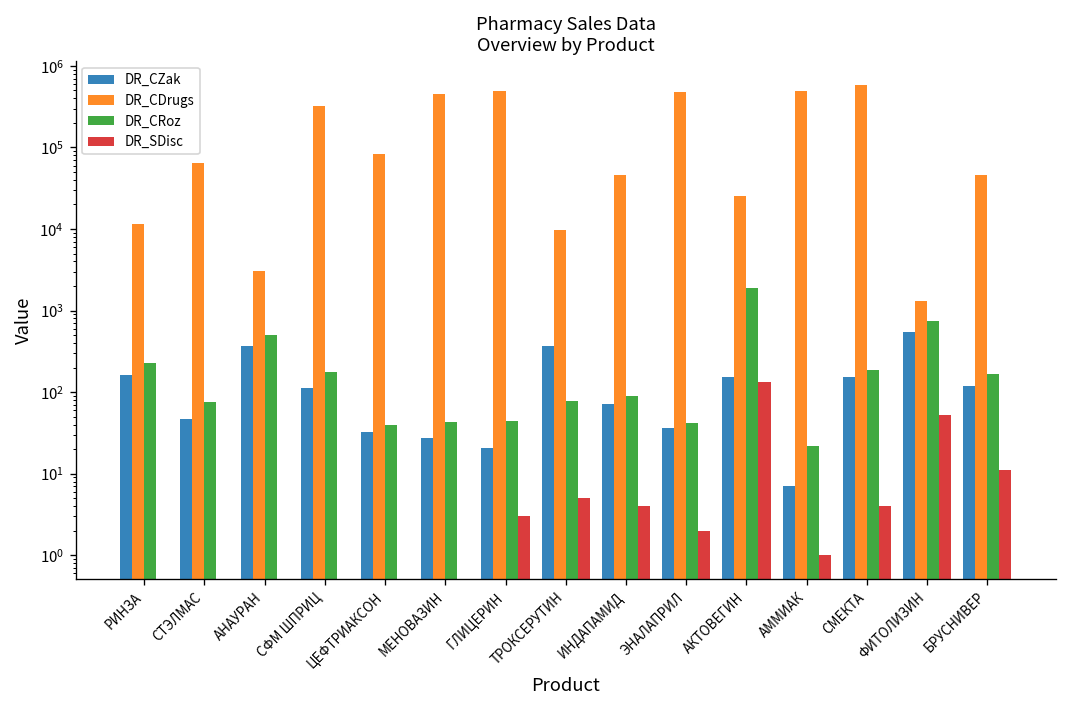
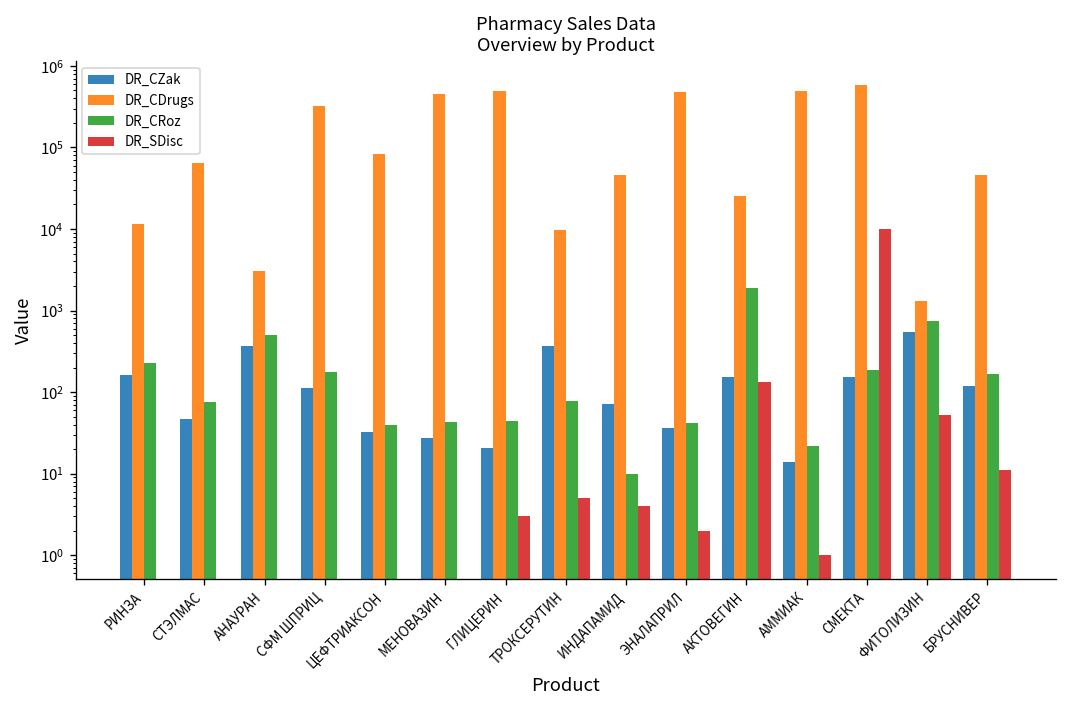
  {
    "DR_CZak": {
      "РИНЗА": 160,
      "СТЭЛМАС": 50,
      "АНАУРАН": 400,
      "СФМ ШПРИЦ": 110,
      "ЦЕФТРИАКСОН": 30,
      "МЕНОВАЗИН": 27,
      "ГЛИЦЕРИН": 21,
      "ТРОКСЕРУТИН": 400,
      "ИНДАПАМИД": 70,
      "ЭНАЛАПРИЛ": 40,
      "АКТОВЕГИН": 150,
-     "АММИАК": 7,
+     "АММИАК": 14,
      "СМЕКТА": 160,
      "ФИТОЛИЗИН": 500,
      "БРУСНИВЕР": 120
    },
    "DR_CDrugs": {
      "РИНЗА": 11000,
      "СТЭЛМАС": 60000,
      "АНАУРАН": 3000,
      "СФМ ШПРИЦ": 300000,
      "ЦЕФТРИАКСОН": 80000,
      "МЕНОВАЗИН": 400000,
      "ГЛИЦЕРИН": 500000,
      "ТРОКСЕРУТИН": 10000,
      "ИНДАПАМИД": 50000,
      "ЭНАЛАПРИЛ": 500000,
      "АКТОВЕГИН": 25000,
      "АММИАК": 500000,
      "СМЕКТА": 600000,
      "ФИТОЛИЗИН": 1300,
      "БРУСНИВЕР": 50000
    },
    "DR_CRoz": {
      "РИНЗА": 230,
      "СТЭЛМАС": 80,
      "АНАУРАН": 500,
      "СФМ ШПРИЦ": 180,
      "ЦЕФТРИАКСОН": 40,
      "МЕНОВАЗИН": 40,
      "ГЛИЦЕРИН": 40,
      "ТРОКСЕРУТИН": 80,
-     "ИНДАПАМИД": 90,
+     "ИНДАПАМИД": 10,
      "ЭНАЛАПРИЛ": 40,
      "АКТОВЕГИН": 1900,
      "АММИАК": 22,
      "СМЕКТА": 190,
      "ФИТОЛИЗИН": 700,
      "БРУСНИВЕР": 170
    },
    "DR_SDisc": {
      "ГЛИЦЕРИН": 3,
      "ТРОКСЕРУТИН": 5,
      "ИНДАПАМИД": 4,
      "ЭНАЛАПРИЛ": 2,
      "АКТОВЕГИН": 130,
      "АММИАК": 1,
-     "СМЕКТА": 4,
+     "СМЕКТА": 10000,
      "ФИТОЛИЗИН": 50,
      "БРУСНИВЕР": 11
    }
  }
